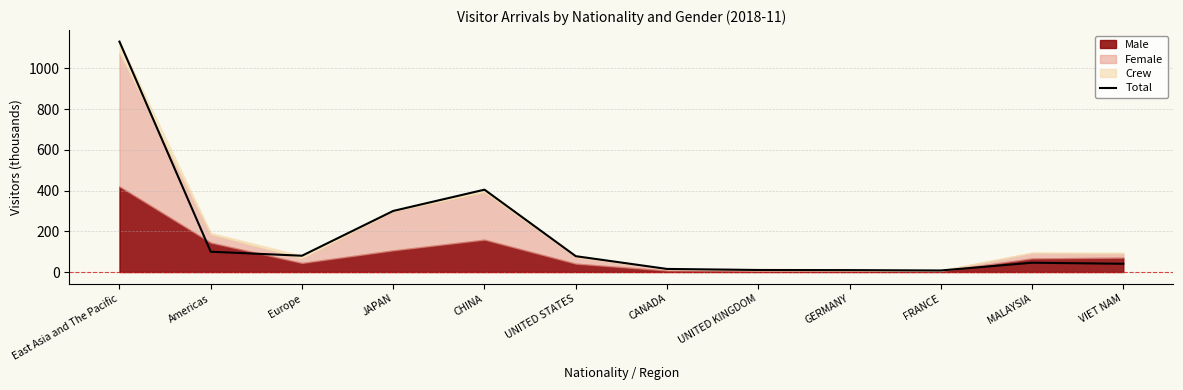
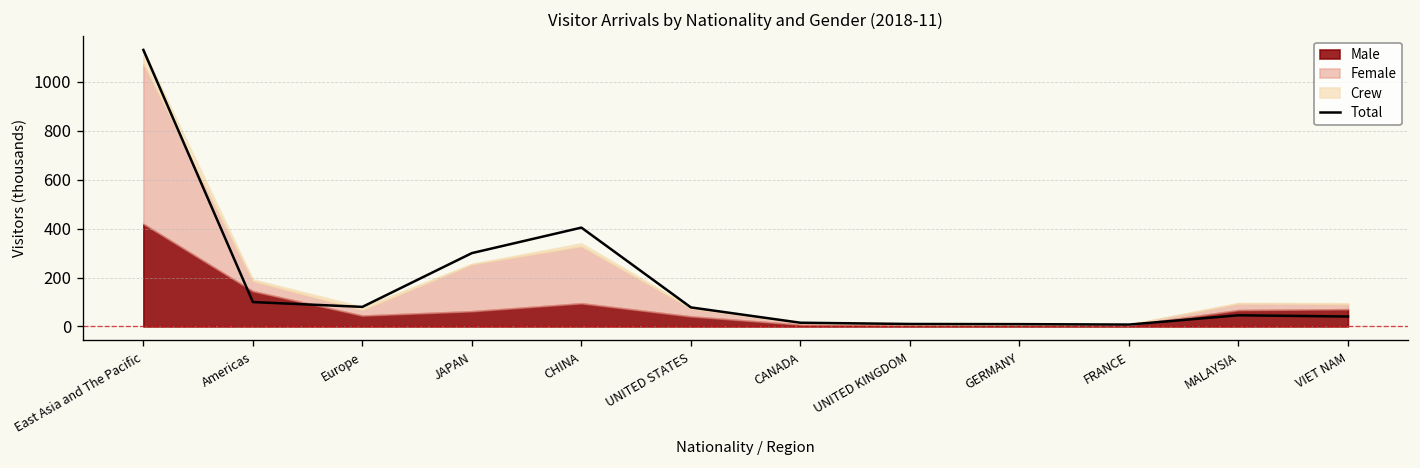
  {
    "Male": {
      "East Asia and The Pacific": 420,
      "Americas": 140,
      "Europe": 40,
-     "JAPAN": 110,
-     "CHINA": 160,
+     "JAPAN": 60,
+     "CHINA": 90,
      "UNITED STATES": 40,
      "MALAYSIA": 70,
      "VIET NAM": 70
    },
    "Total": {
      "Americas": 100,
      "MALAYSIA": 50,
      "VIET NAM": 40
    }
  }
